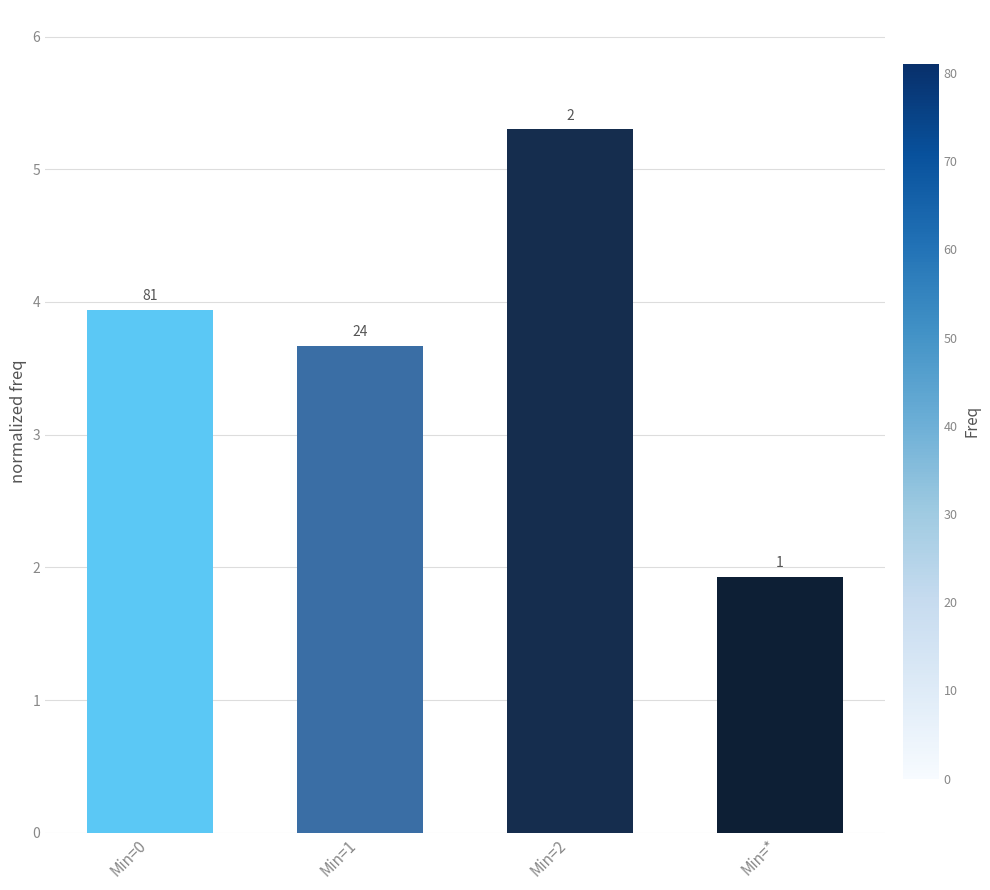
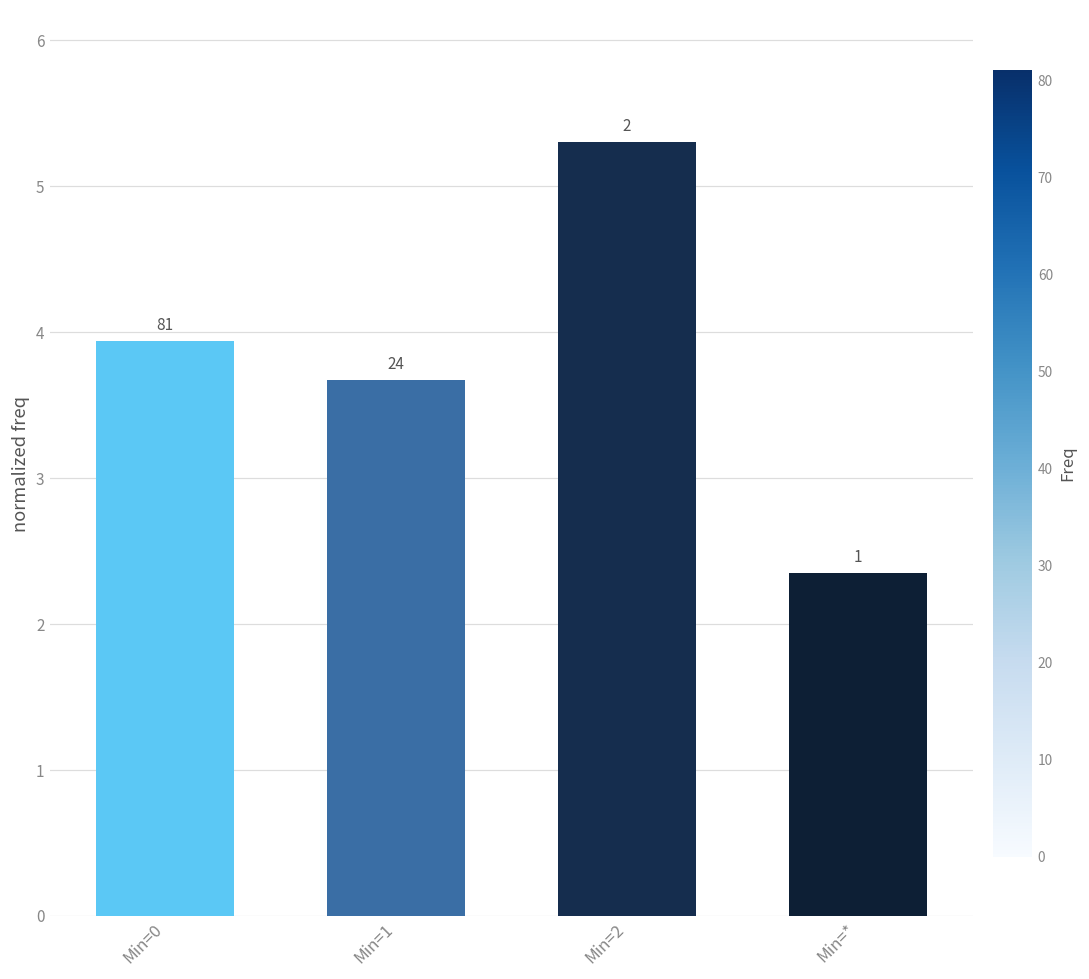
  {
-   "Min=*": 1.93
+   "Min=*": 2.35
  }
